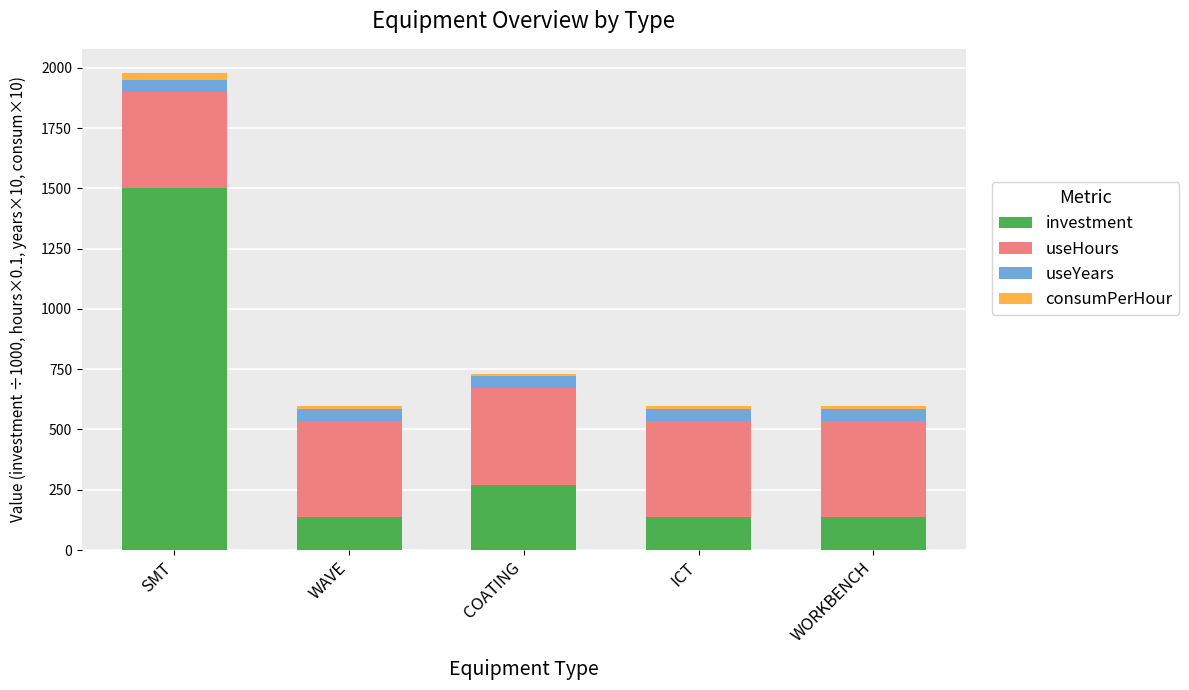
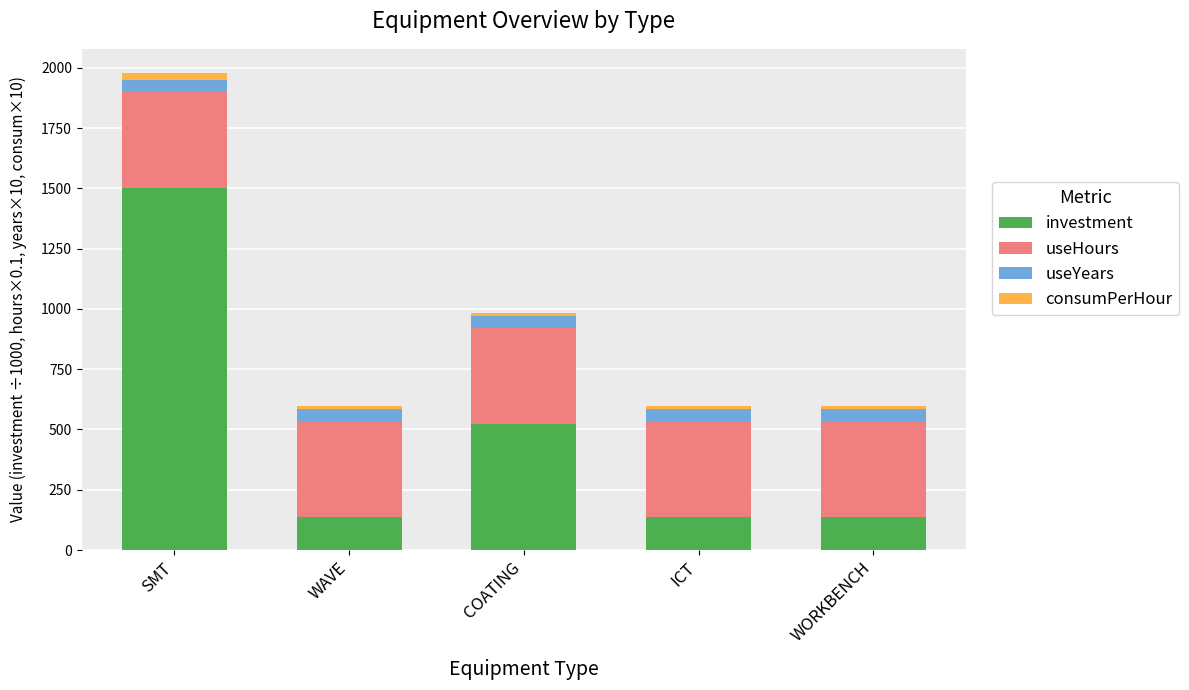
  {
    "investment": {
      "SMT": 1500,
      "WAVE": 140,
-     "COATING": 270,
+     "COATING": 520,
      "ICT": 140,
      "WORKBENCH": 140
    },
    "useHours": {
      "SMT": 400,
      "WAVE": 400,
      "COATING": 400,
      "ICT": 400,
      "WORKBENCH": 400
    },
    "useYears": {
      "SMT": 50,
      "WAVE": 50,
      "COATING": 50,
      "ICT": 50,
      "WORKBENCH": 50
    },
    "consumPerHour": {
      "SMT": 30
    }
  }
